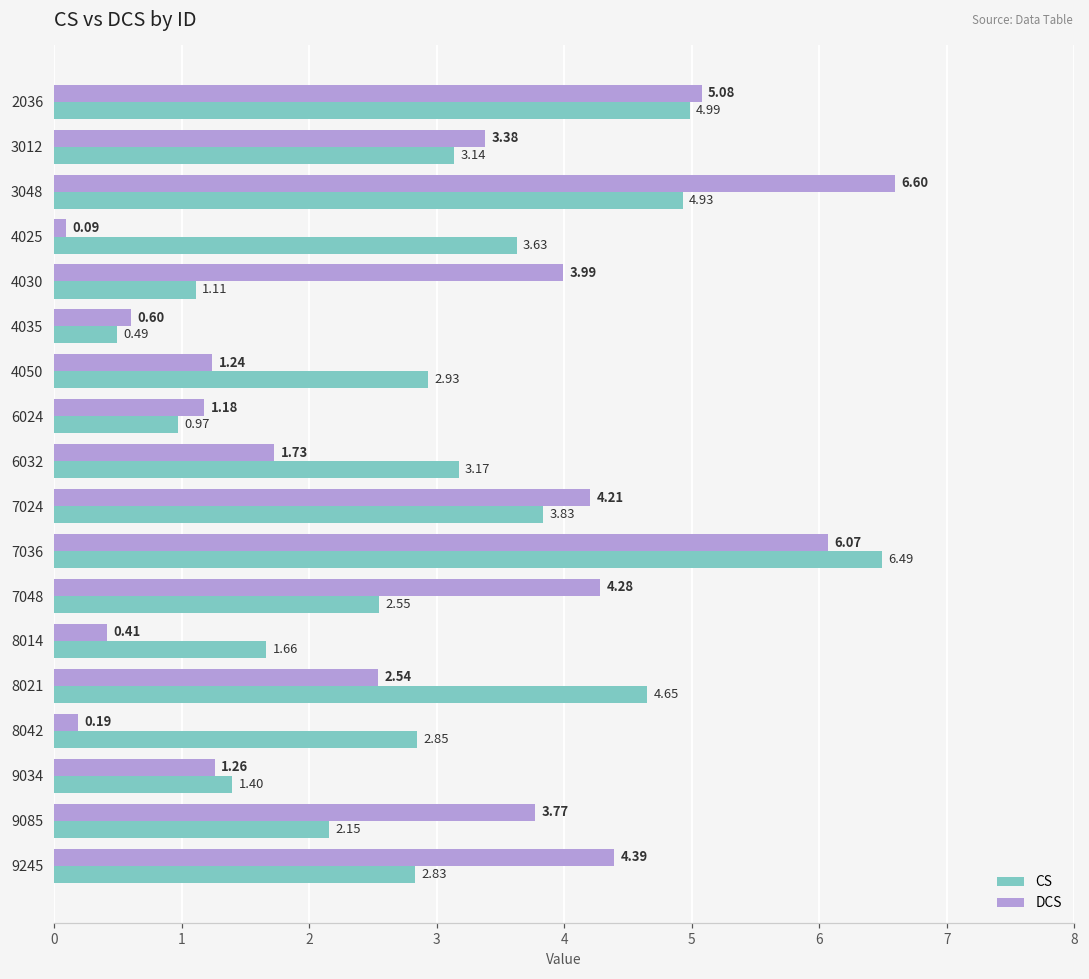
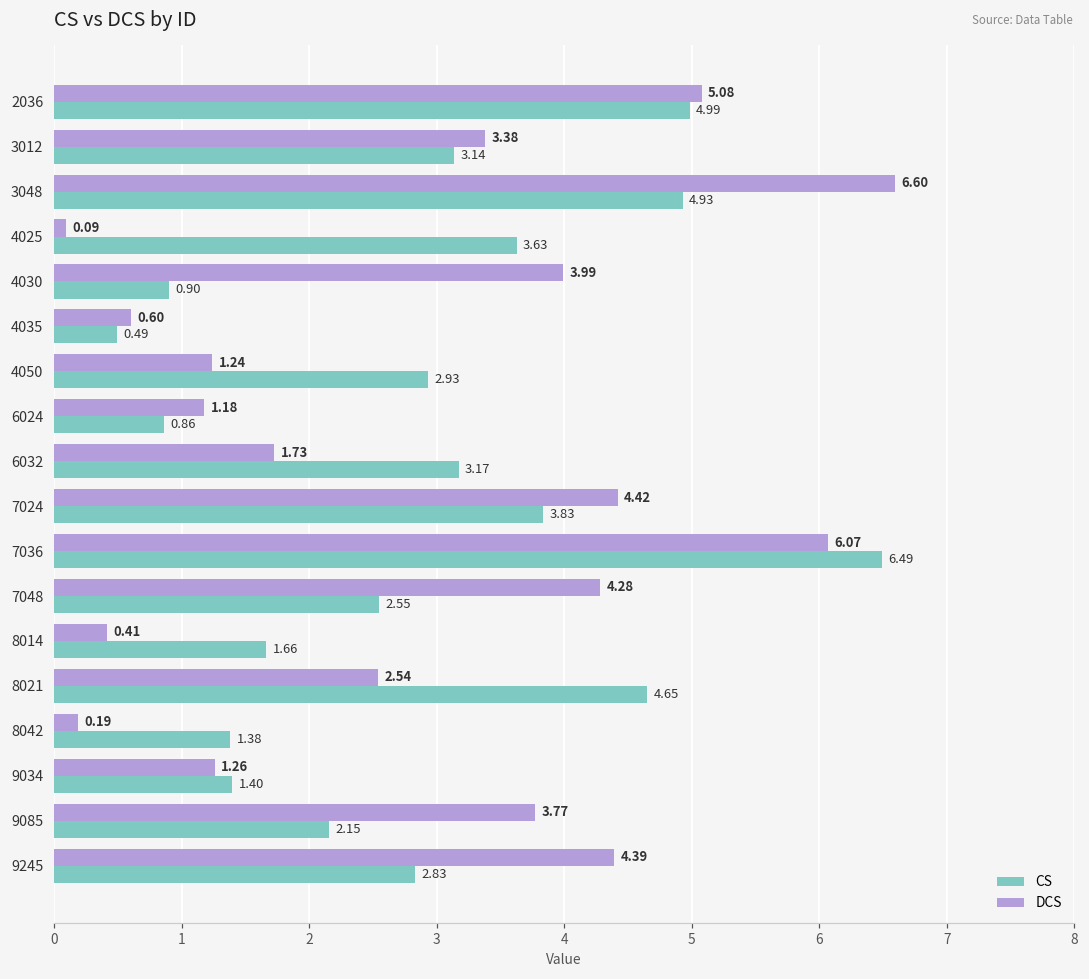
  {
    "CS": {
      "2036": 4.99,
      "3012": 3.14,
      "3048": 4.93,
      "4025": 3.63,
-     "4030": 1.11,
+     "4030": 0.90,
      "4035": 0.49,
      "4050": 2.93,
-     "6024": 0.97,
+     "6024": 0.86,
      "6032": 3.17,
      "7024": 3.83,
      "7036": 6.49,
      "7048": 2.55,
      "8014": 1.66,
      "8021": 4.65,
-     "8042": 2.85,
+     "8042": 1.38,
      "9034": 1.40,
      "9085": 2.15,
      "9245": 2.83
    },
    "DCS": {
      "2036": 5.08,
      "3012": 3.38,
      "3048": 6.60,
      "4025": 0.09,
      "4030": 3.99,
      "4035": 0.60,
      "4050": 1.24,
      "6024": 1.18,
      "6032": 1.73,
-     "7024": 4.21,
+     "7024": 4.42,
      "7036": 6.07,
      "7048": 4.28,
      "8014": 0.41,
      "8021": 2.54,
      "8042": 0.19,
      "9034": 1.26,
      "9085": 3.77,
      "9245": 4.39
    }
  }
